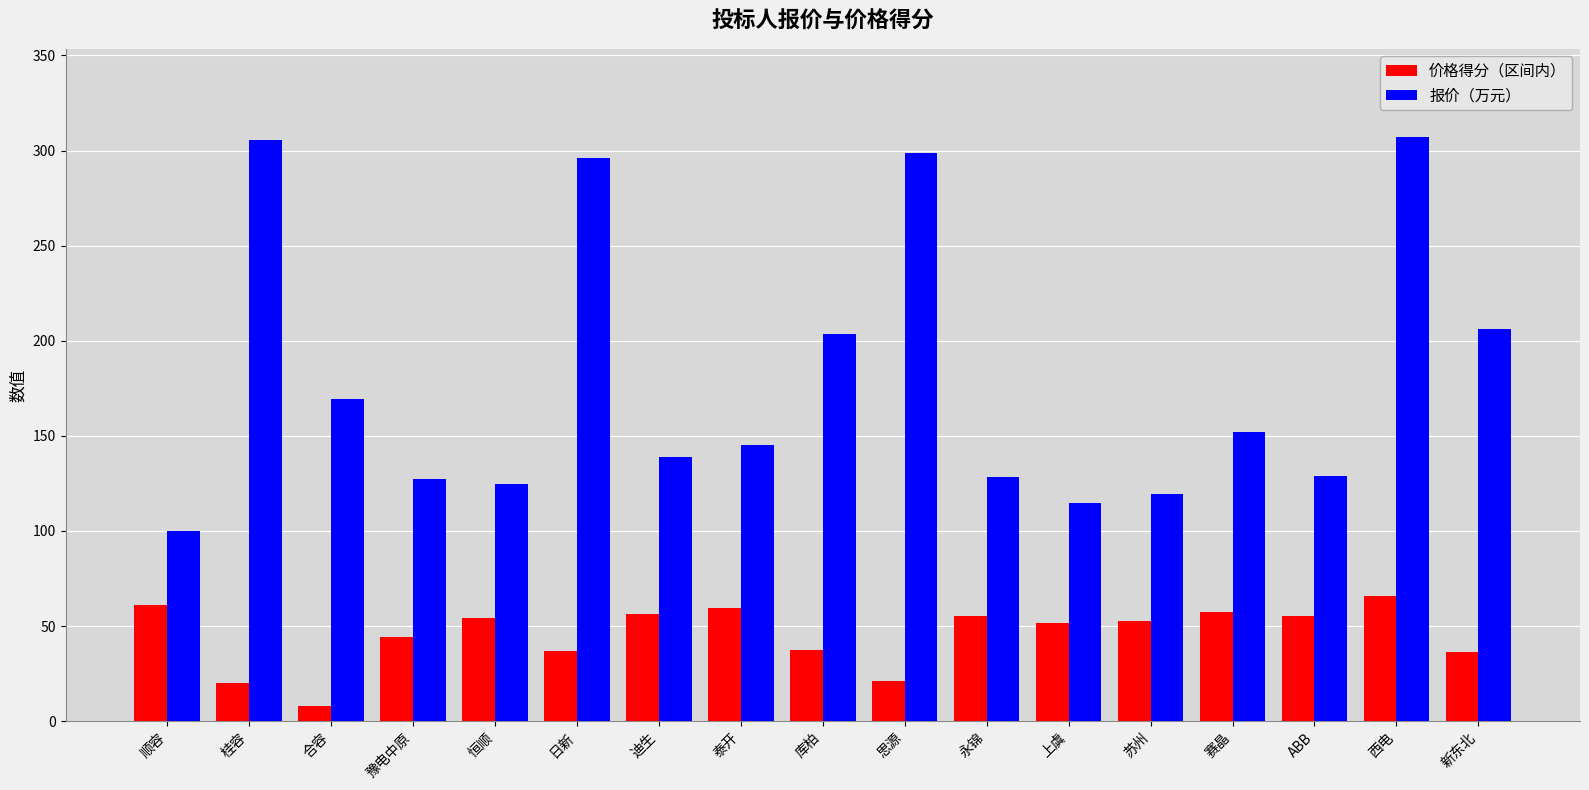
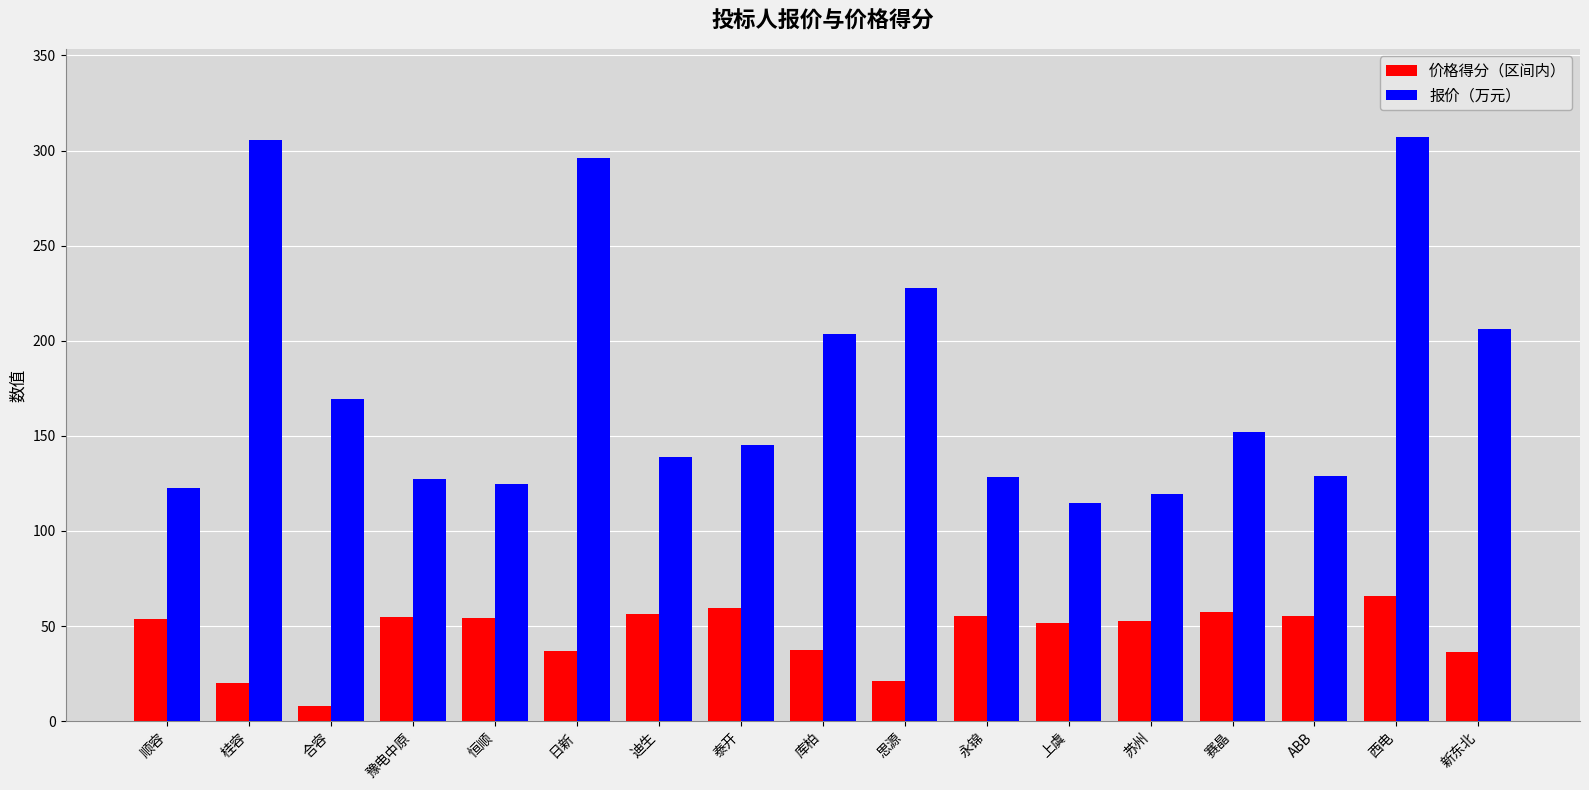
  {
    "价格得分（区间内）": {
-     "顺容": 61,
+     "顺容": 54,
      "桂容": 20,
      "合容": 8,
-     "豫电中原": 44,
+     "豫电中原": 55,
      "恒顺": 54,
      "日新": 37,
      "迪生": 56,
      "泰开": 59,
      "库柏": 37,
      "思源": 21,
      "永锦": 55,
      "上虞": 52,
      "苏州": 53,
      "赛晶": 58,
      "ABB": 55,
      "西电": 66,
      "新东北": 36
    },
    "报价（万元）": {
-     "顺容": 100,
+     "顺容": 123,
      "桂容": 306,
      "合容": 169,
      "豫电中原": 128,
      "恒顺": 124,
      "日新": 296,
      "迪生": 139,
      "泰开": 145,
      "库柏": 203,
-     "思源": 299,
+     "思源": 228,
      "永锦": 129,
      "上虞": 115,
      "苏州": 120,
      "赛晶": 152,
      "ABB": 129,
      "西电": 307,
      "新东北": 206
    }
  }
